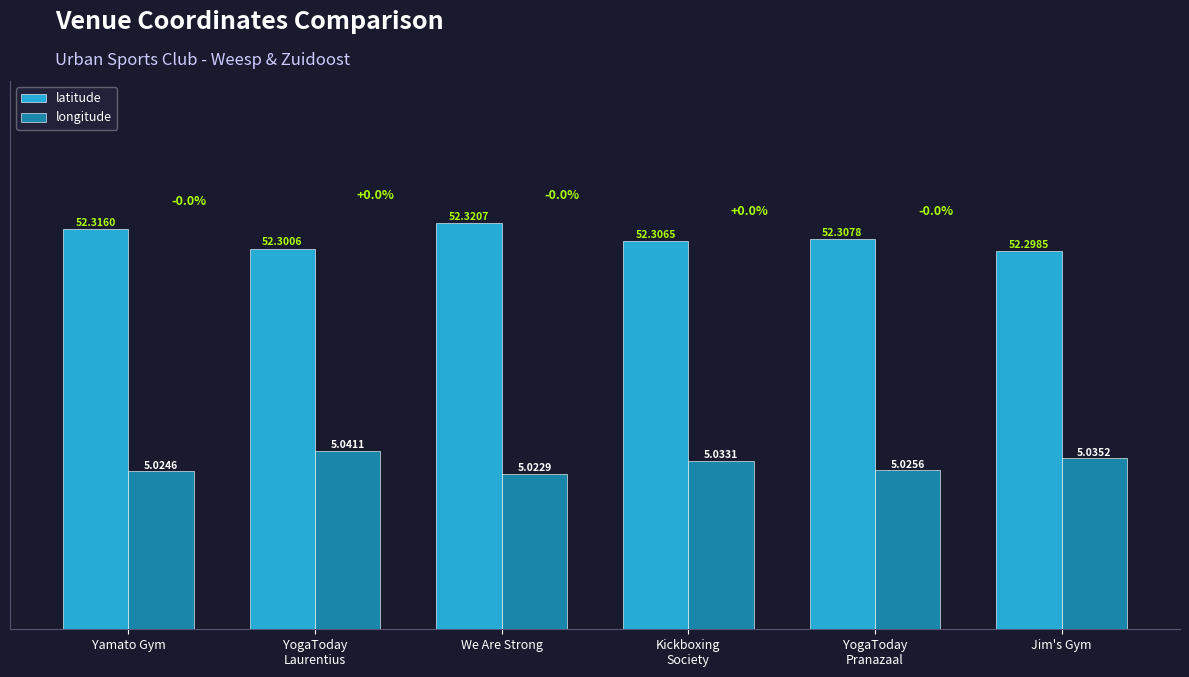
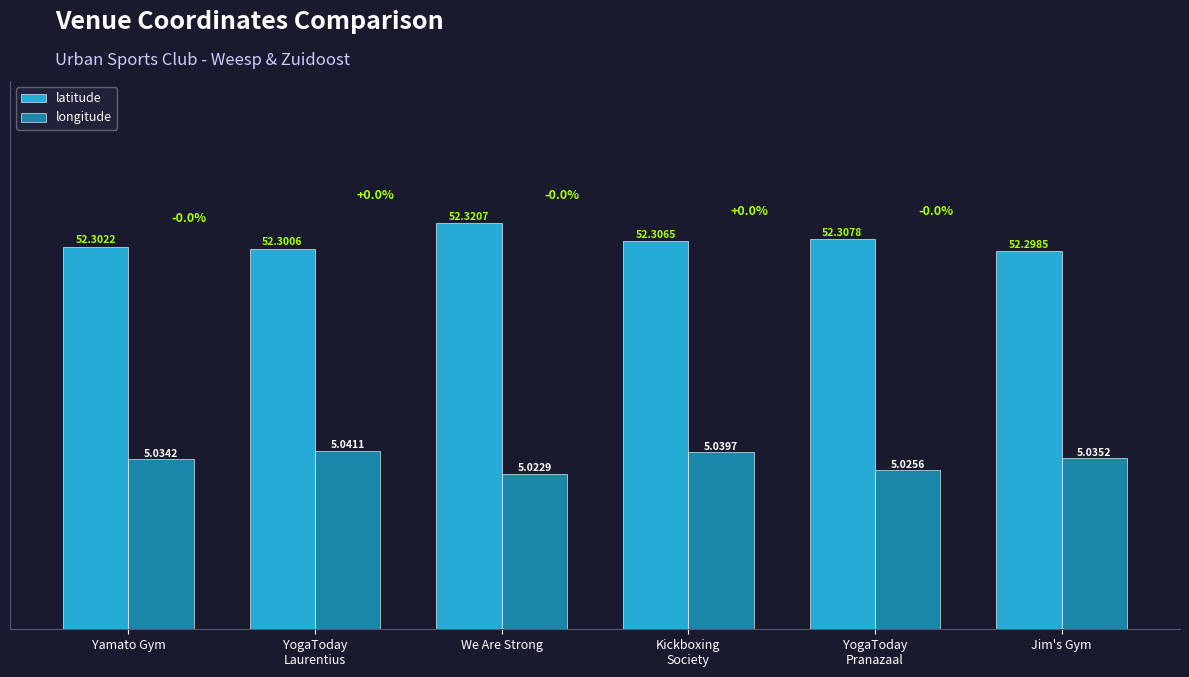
  {
    "latitude": {
-     "Yamato Gym": 52.3160
+     "Yamato Gym": 52.3022
    },
    "longitude": {
-     "Yamato Gym": 5.0246,
-     "Kickboxing Society": 5.0331
+     "Yamato Gym": 5.0342,
+     "Kickboxing Society": 5.0397
    }
  }
